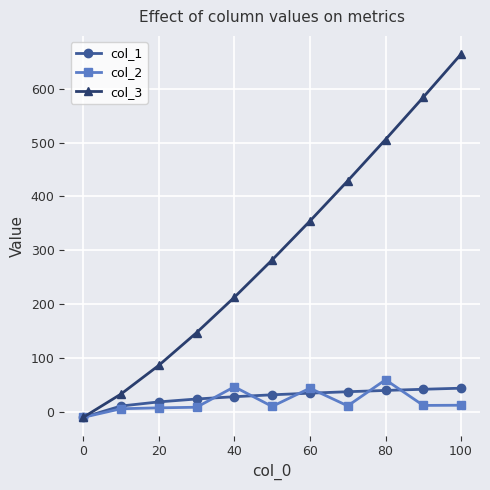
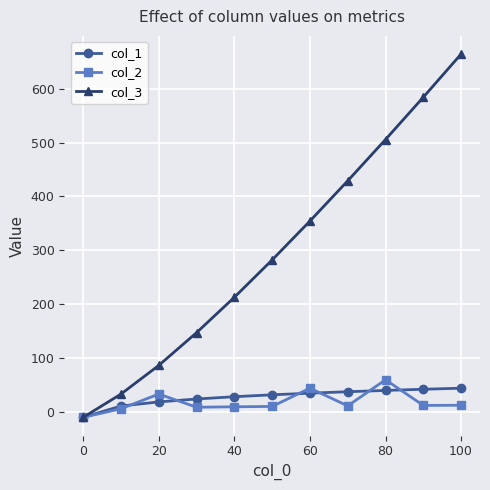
  {
    "col_2": {
-     "20": 10,
-     "40": 50,
+     "20": 30,
+     "40": 10,
      "60": 40,
      "80": 60,
      "100": 10
    }
  }
